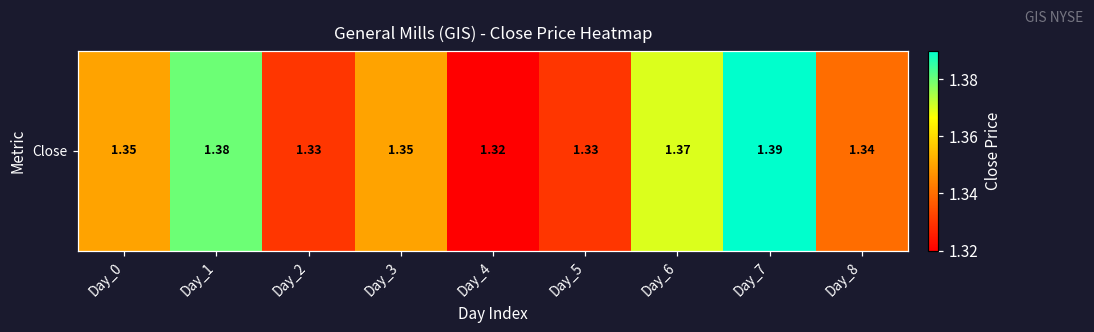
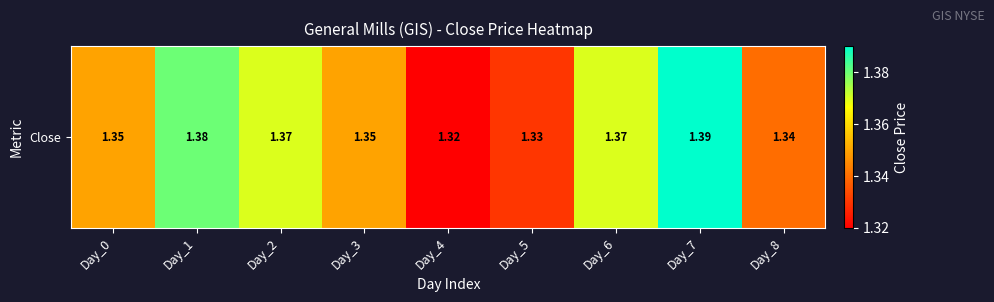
  {
    "Close": {
      "Day_0": 1.35,
      "Day_1": 1.38,
-     "Day_2": 1.33,
+     "Day_2": 1.37,
      "Day_3": 1.35,
      "Day_4": 1.32,
      "Day_5": 1.33,
      "Day_6": 1.37,
      "Day_7": 1.39,
      "Day_8": 1.34
    }
  }
